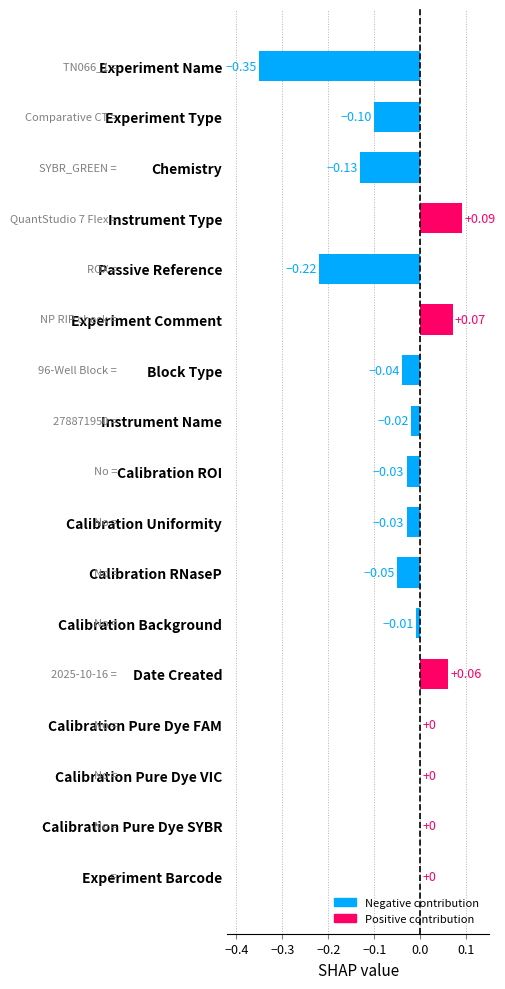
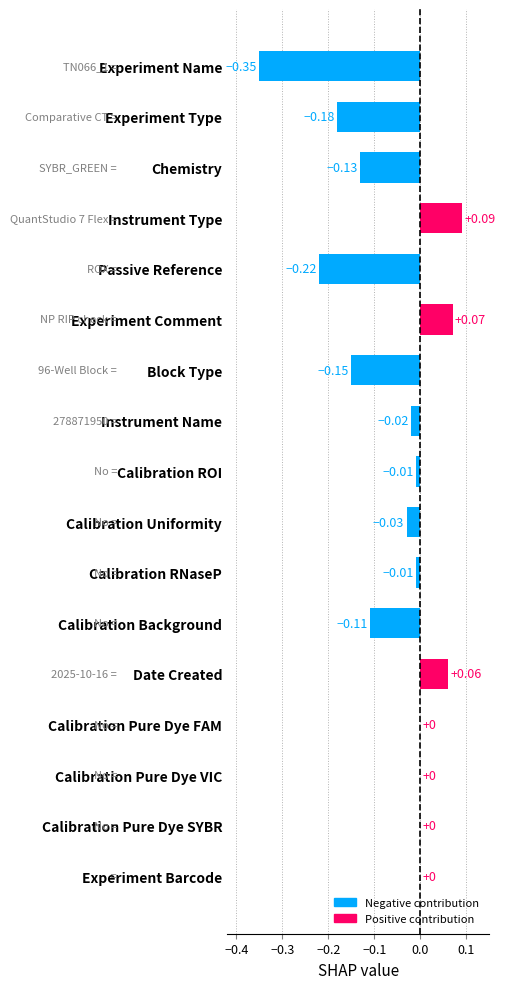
  {
    "Experiment Name": "-0.35",
-   "Experiment Type": "-0.10",
+   "Experiment Type": "-0.18",
    "Chemistry": "-0.13",
    "Instrument Type": "+0.09",
    "Passive Reference": "-0.22",
    "Experiment Comment": "+0.07",
-   "Block Type": "-0.04",
+   "Block Type": "-0.15",
    "Instrument Name": "-0.02",
-   "Calibration ROI": "-0.03",
+   "Calibration ROI": "-0.01",
    "Calibration Uniformity": "-0.03",
-   "Calibration RNaseP": "-0.05",
-   "Calibration Background": "-0.01",
+   "Calibration RNaseP": "-0.01",
+   "Calibration Background": "-0.11",
    "Date Created": "+0.06",
    "Calibration Pure Dye FAM": "+0",
    "Calibration Pure Dye VIC": "+0",
    "Calibration Pure Dye SYBR": "+0",
    "Experiment Barcode": "+0"
  }
